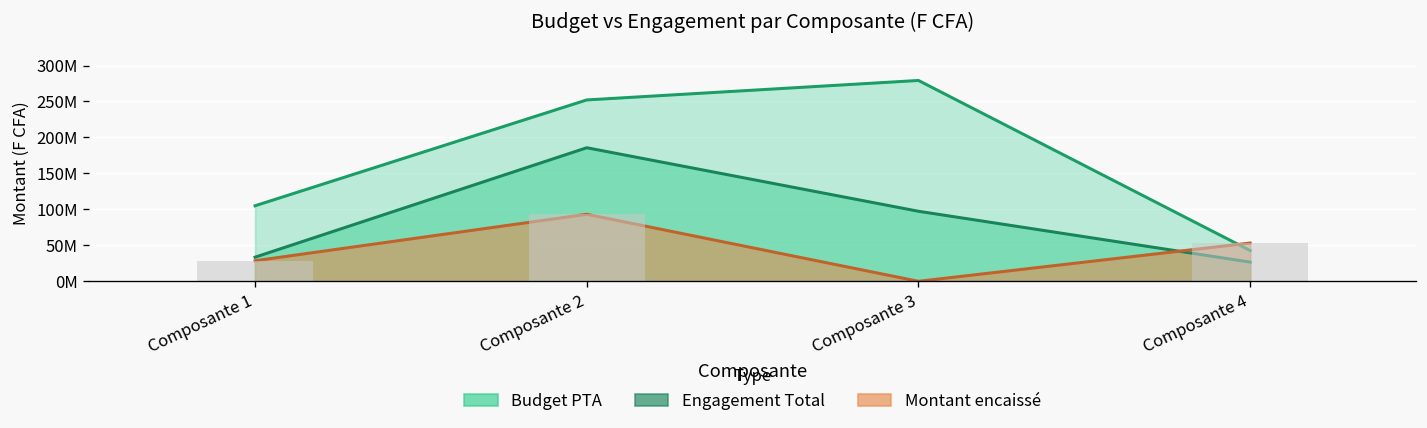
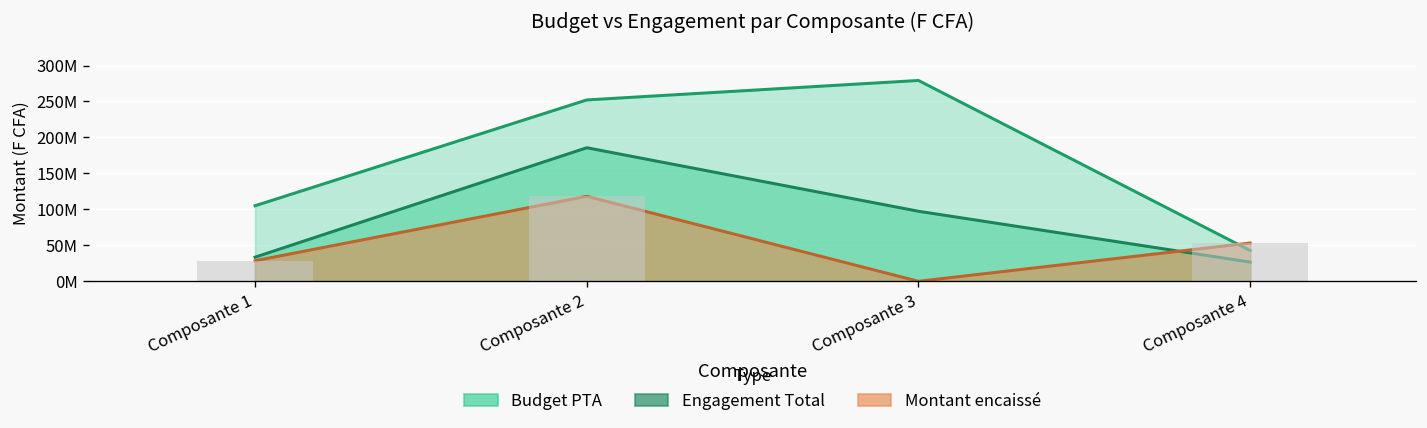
  {
    "Montant encaissé": {
      "Composante 1": 30000000,
-     "Composante 2": 90000000,
+     "Composante 2": 120000000,
      "Composante 3": 0,
      "Composante 4": 50000000
    }
  }
